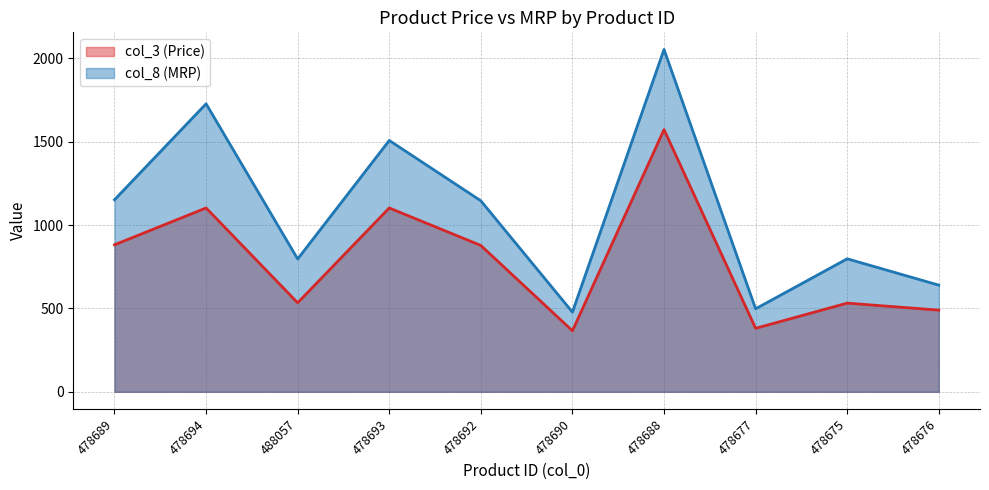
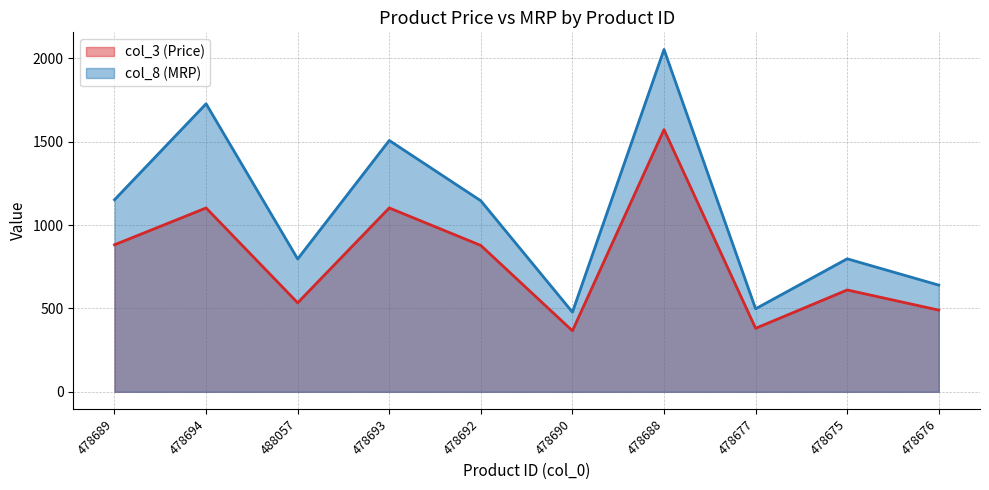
  {
    "col_3 (Price)": {
      "478689": 880,
      "478694": 1100,
      "488057": 530,
      "478693": 1100,
      "478692": 880,
      "478690": 370,
      "478688": 1570,
      "478677": 380,
-     "478675": 530,
+     "478675": 610,
      "478676": 490
    },
    "col_8 (MRP)": {
      "478689": 1150,
      "478694": 1730,
      "488057": 800,
      "478693": 1510,
      "478692": 1150,
      "478690": 480,
      "478688": 2050,
      "478677": 500,
      "478675": 800,
      "478676": 640
    }
  }
